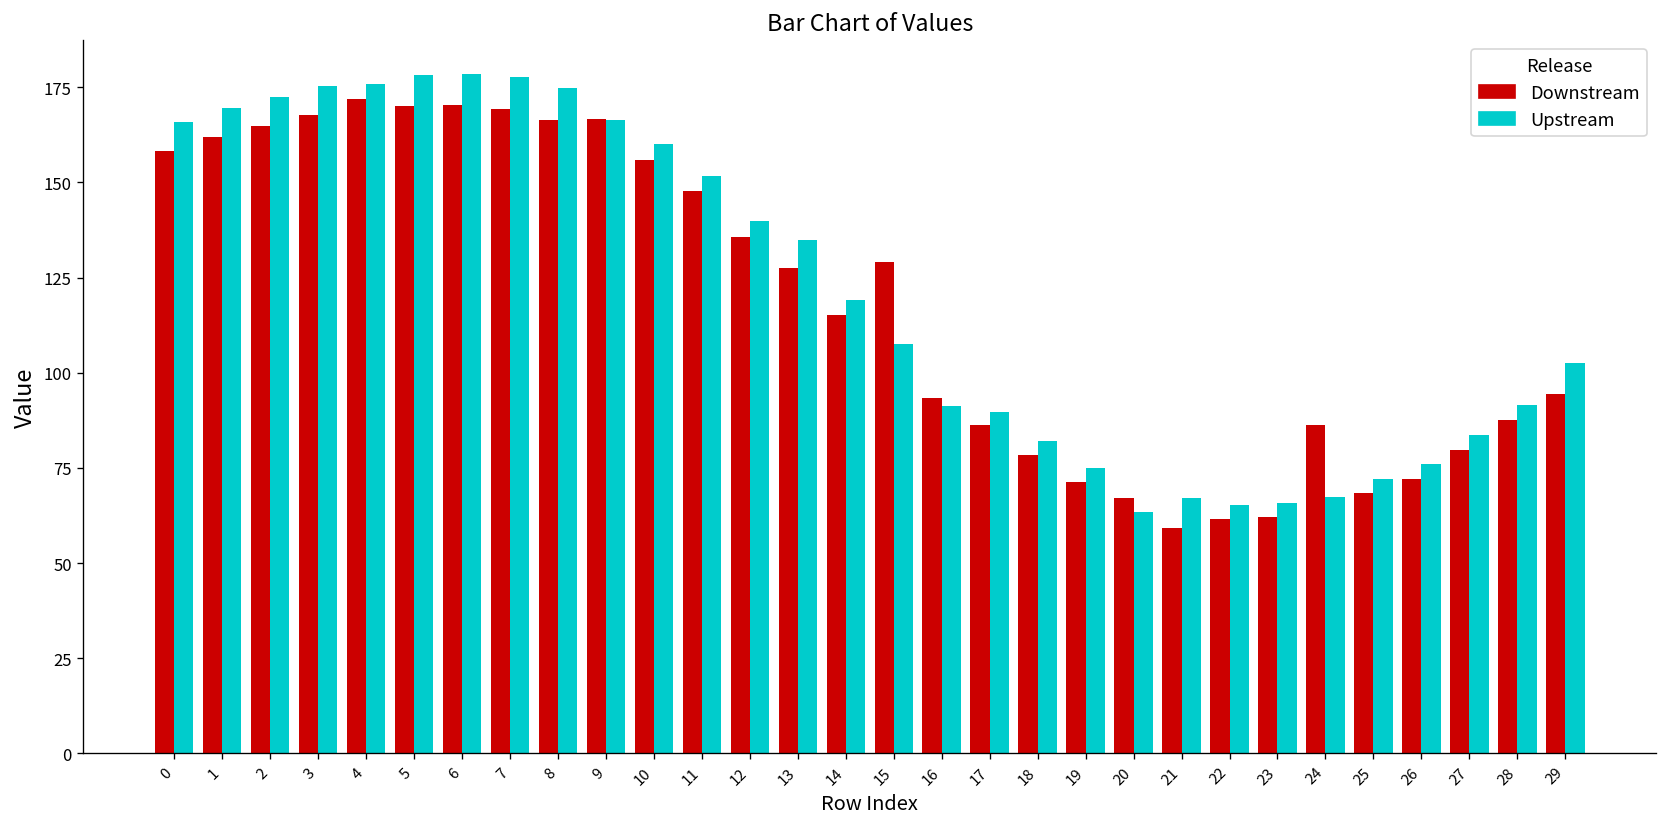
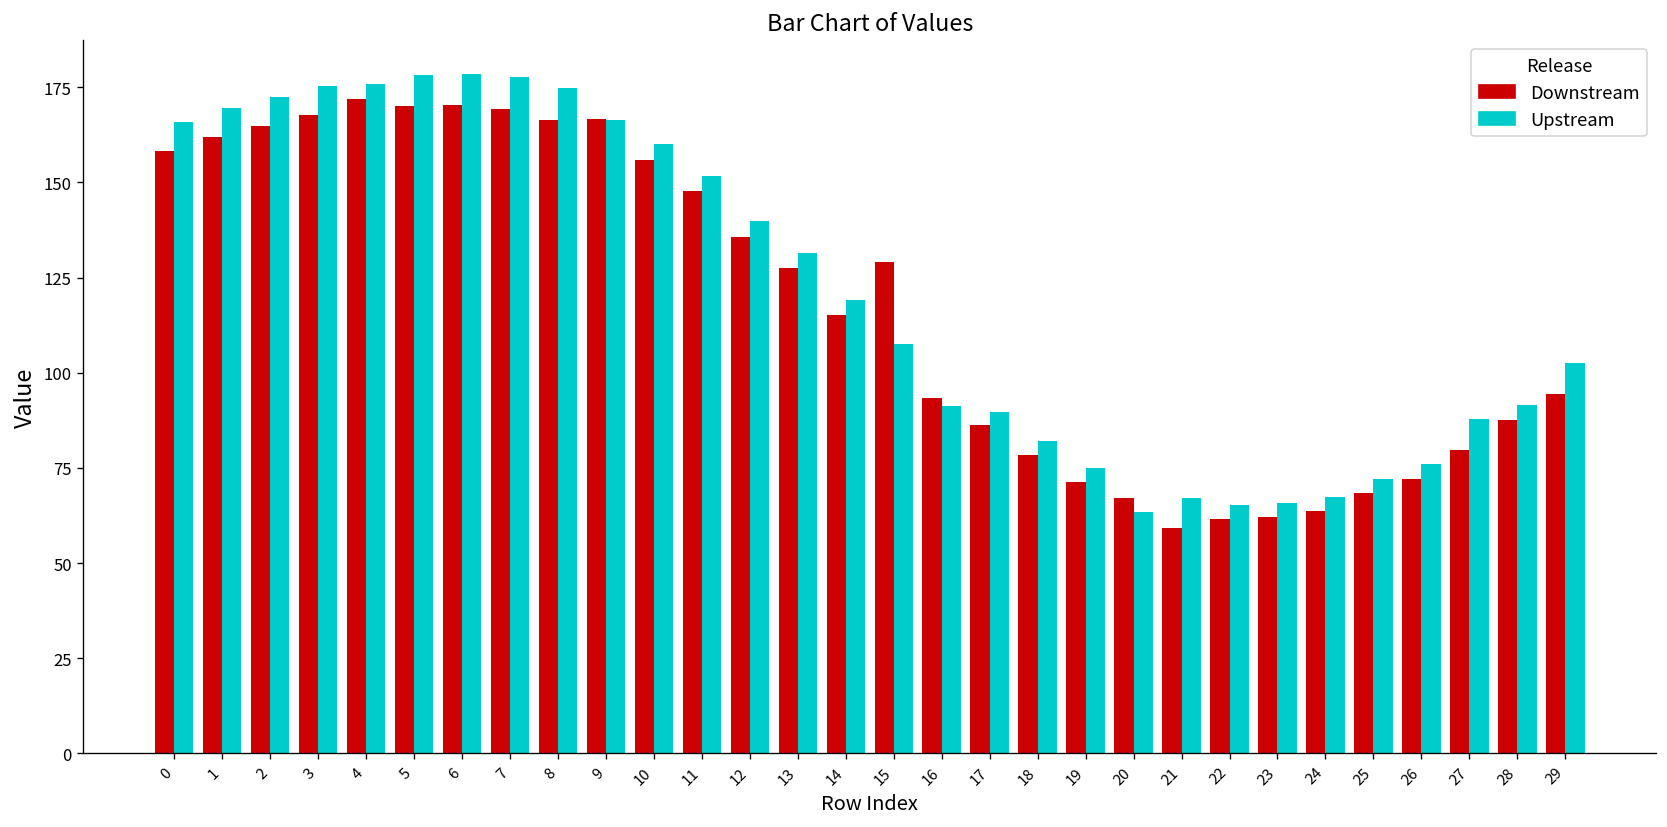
  {
    "Downstream": {
      "0": 158,
      "1": 162,
      "2": 165,
      "3": 168,
      "4": 172,
      "5": 170,
      "6": 170,
      "7": 169,
      "8": 166,
      "9": 167,
      "10": 156,
      "11": 148,
      "12": 136,
      "13": 127,
      "14": 115,
      "15": 129,
      "16": 93,
      "17": 86,
      "18": 78,
      "19": 71,
      "20": 67,
      "21": 59,
      "22": 62,
      "23": 62,
-     "24": 86,
+     "24": 64,
      "25": 68,
      "26": 72,
      "27": 80,
      "28": 88,
      "29": 95
    },
    "Upstream": {
      "0": 166,
      "1": 170,
      "2": 172,
      "3": 175,
      "4": 176,
      "5": 178,
      "6": 178,
      "7": 178,
      "8": 175,
      "9": 166,
      "10": 160,
      "11": 152,
      "12": 140,
-     "13": 135,
+     "13": 131,
      "14": 119,
      "15": 108,
      "16": 91,
      "17": 90,
      "18": 82,
      "19": 75,
      "20": 63,
      "21": 67,
      "22": 65,
      "23": 66,
      "24": 67,
      "25": 72,
      "26": 76,
-     "27": 84,
+     "27": 88,
      "28": 92,
      "29": 103
    }
  }
